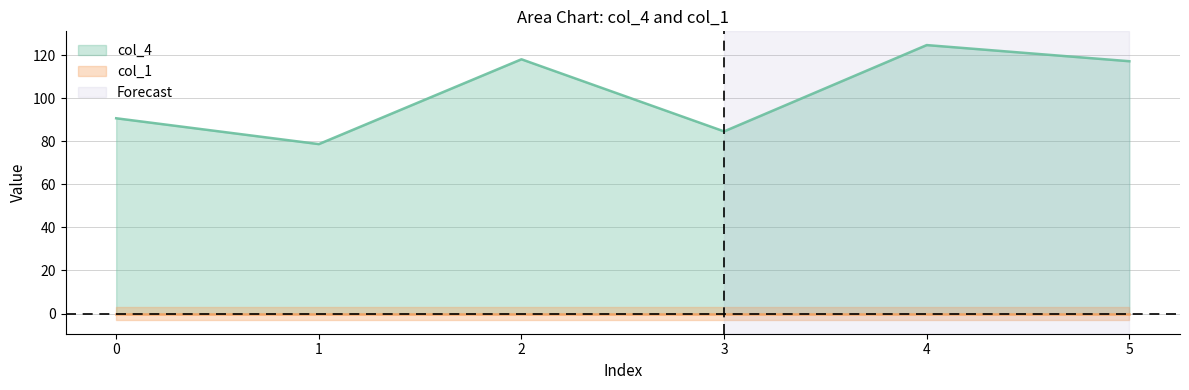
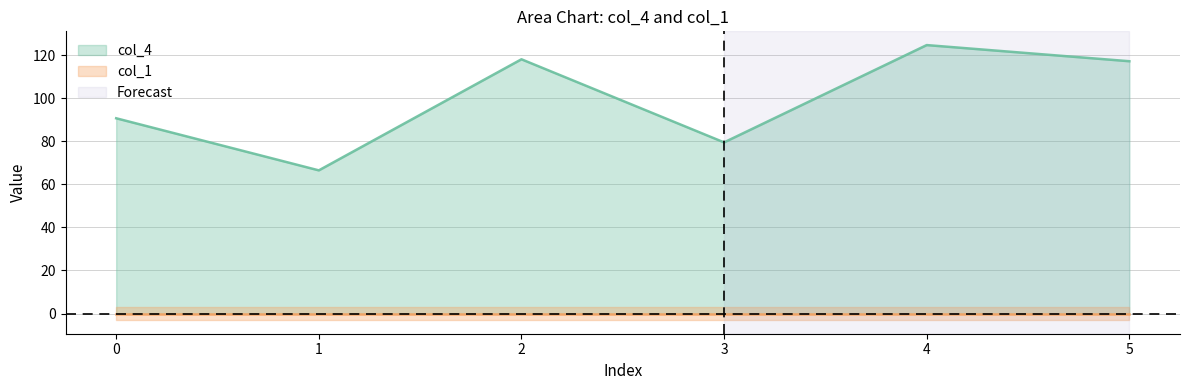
  {
    "col_4": {
      "0": 91,
-     "1": 79,
+     "1": 67,
      "2": 118,
-     "3": 85,
+     "3": 80,
      "4": 125,
      "5": 117
    }
  }
